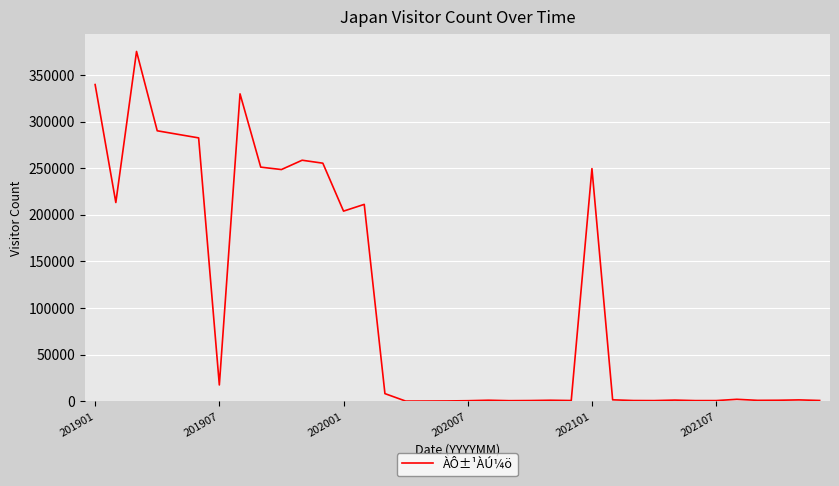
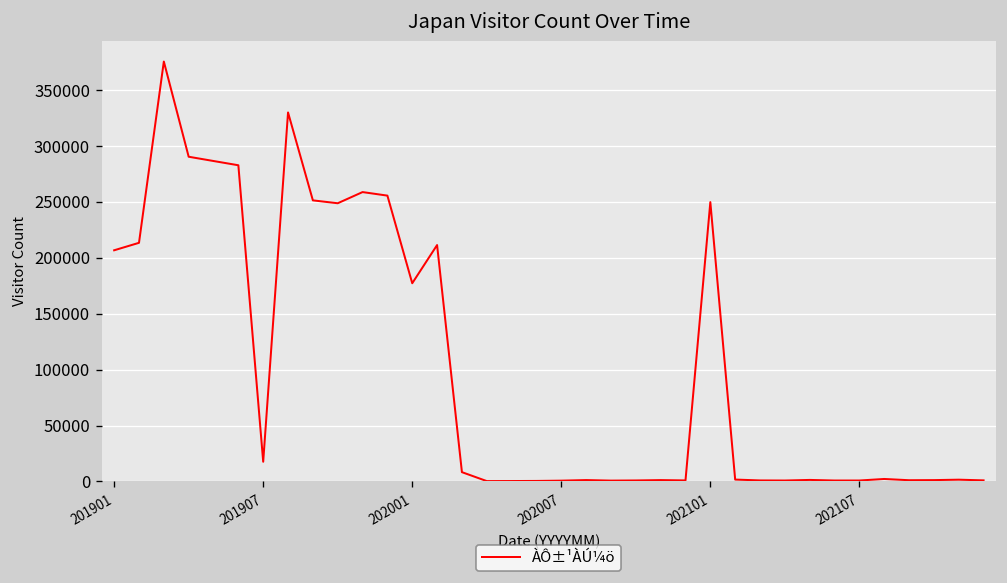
  {
-   "201901": 340000,
+   "201901": 210000,
    "201907": 20000,
-   "202001": 200000,
+   "202001": 180000,
    "202007": 0,
    "202101": 250000,
    "202107": 0
  }
